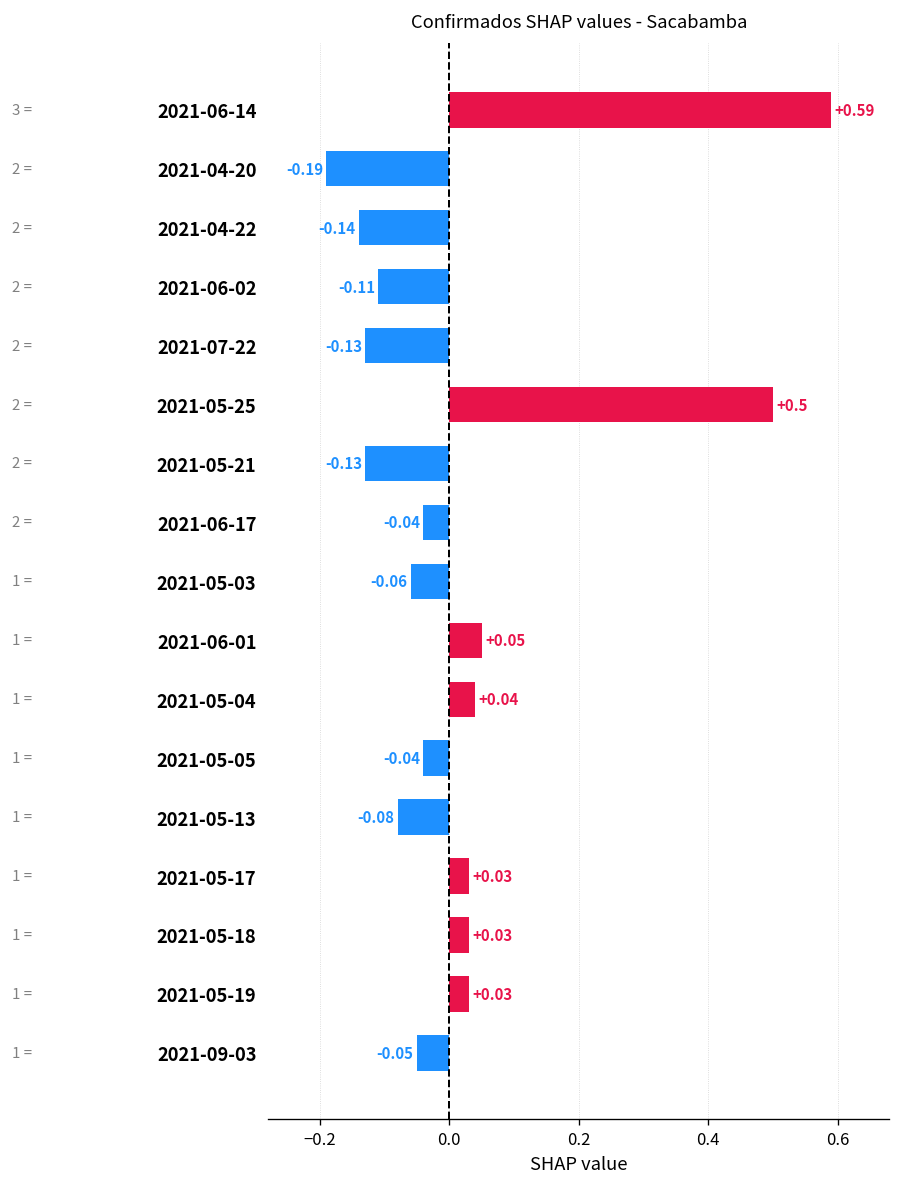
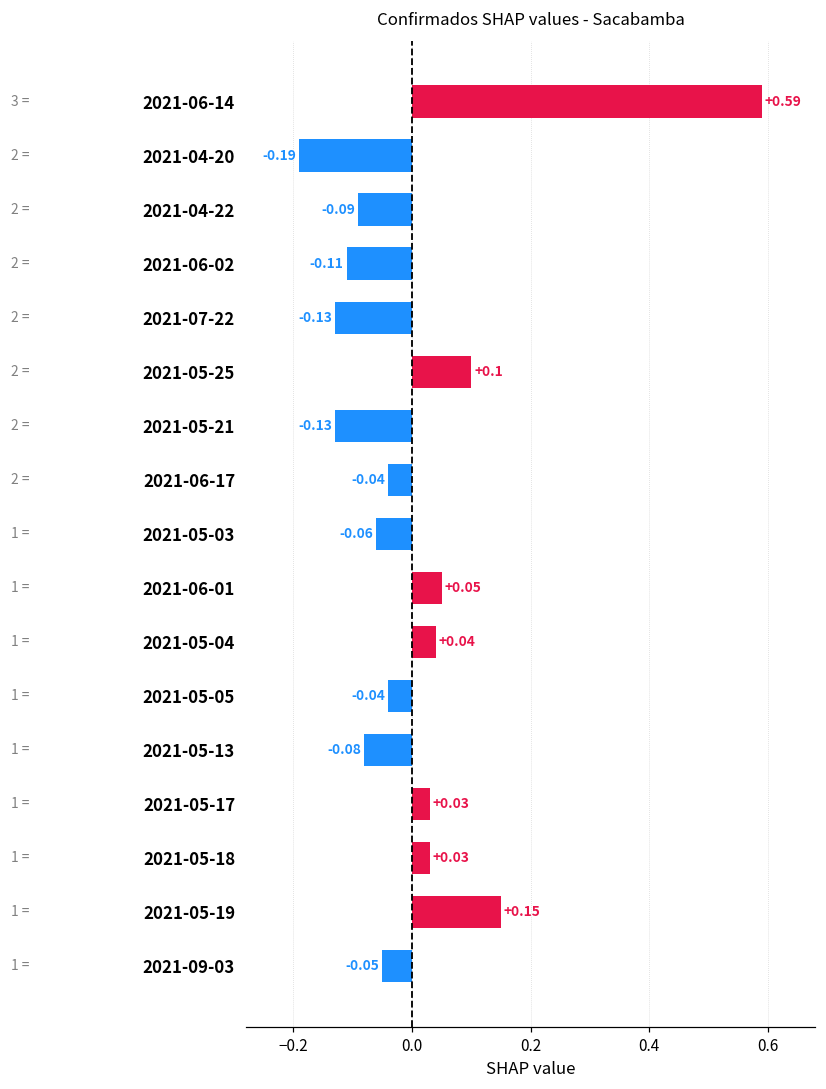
  {
    "2021-06-14": "+0.59",
    "2021-04-20": "-0.19",
-   "2021-04-22": "-0.14",
+   "2021-04-22": "-0.09",
    "2021-06-02": "-0.11",
    "2021-07-22": "-0.13",
-   "2021-05-25": "+0.5",
+   "2021-05-25": "+0.1",
    "2021-05-21": "-0.13",
    "2021-06-17": "-0.04",
    "2021-05-03": "-0.06",
    "2021-06-01": "+0.05",
    "2021-05-04": "+0.04",
    "2021-05-05": "-0.04",
    "2021-05-13": "-0.08",
    "2021-05-17": "+0.03",
    "2021-05-18": "+0.03",
-   "2021-05-19": "+0.03",
+   "2021-05-19": "+0.15",
    "2021-09-03": "-0.05"
  }
